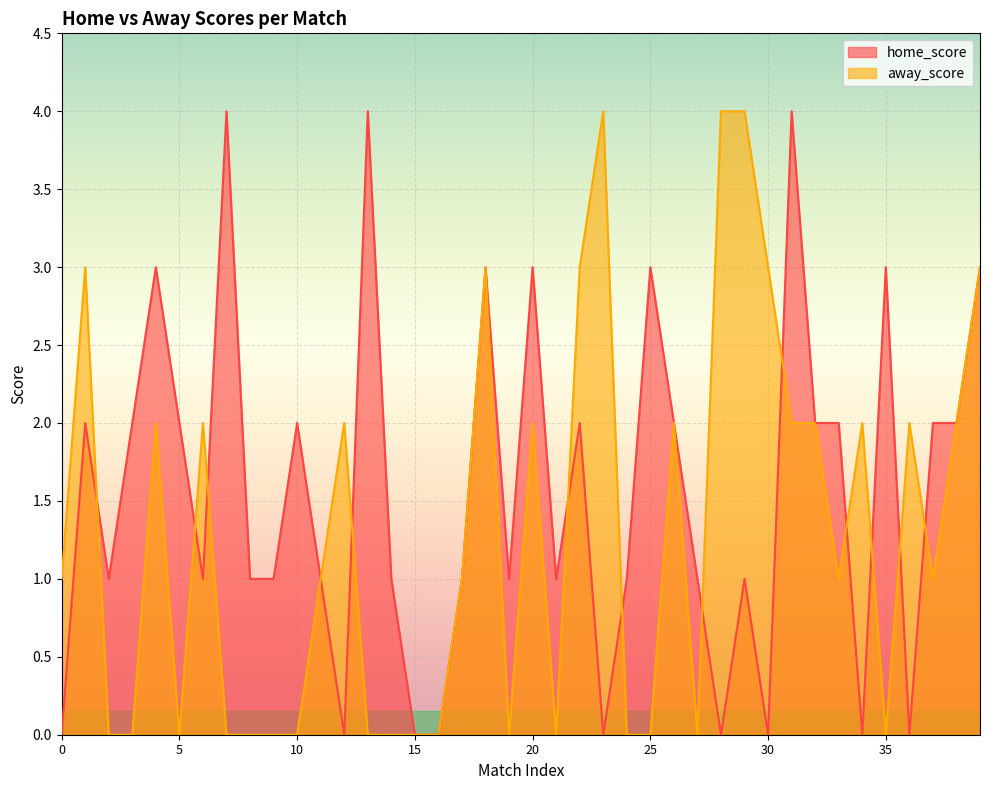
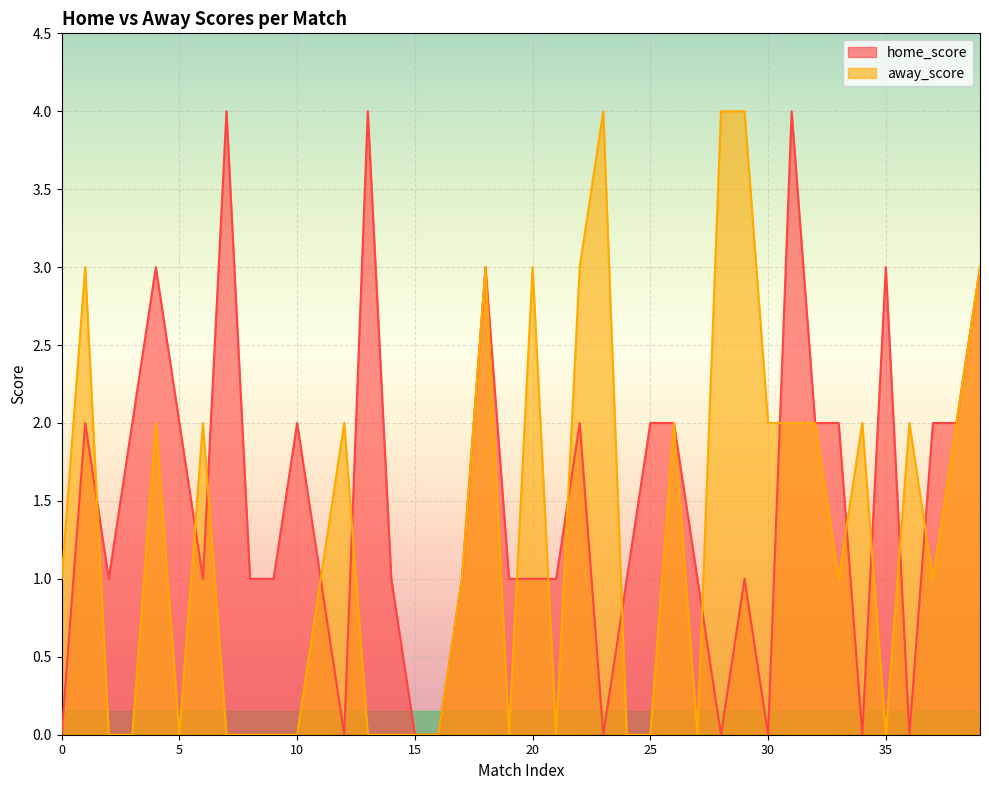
  {
    "home_score": {
      "0": 0,
      "5": 2,
      "10": 2,
-     "20": 3,
-     "25": 3,
+     "20": 1,
+     "25": 2,
      "30": 0,
      "35": 3
    },
    "away_score": {
      "0": 1,
      "5": 0,
      "10": 0,
-     "20": 2,
+     "20": 3,
      "25": 0,
-     "30": 3,
+     "30": 2,
      "35": 0
    }
  }
